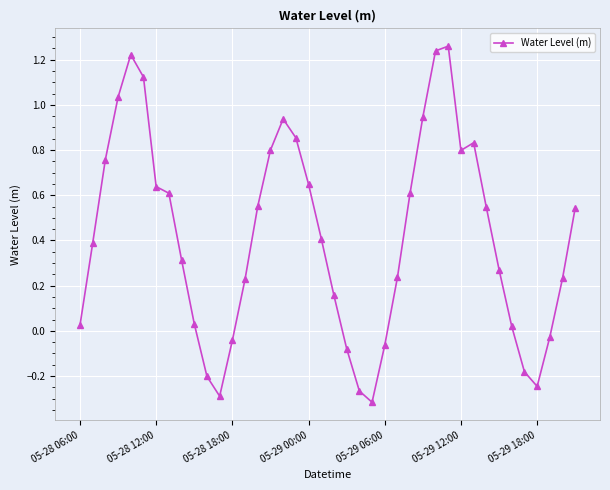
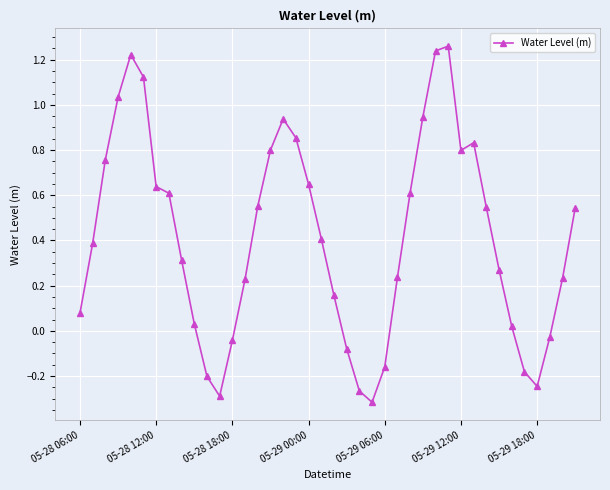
  {
-   "05-28 06:00": 0.02,
+   "05-28 06:00": 0.08,
    "05-28 12:00": 0.64,
    "05-28 18:00": -0.04,
    "05-29 00:00": 0.65,
-   "05-29 06:00": -0.06,
+   "05-29 06:00": -0.16,
    "05-29 12:00": 0.80,
    "05-29 18:00": -0.25
  }
